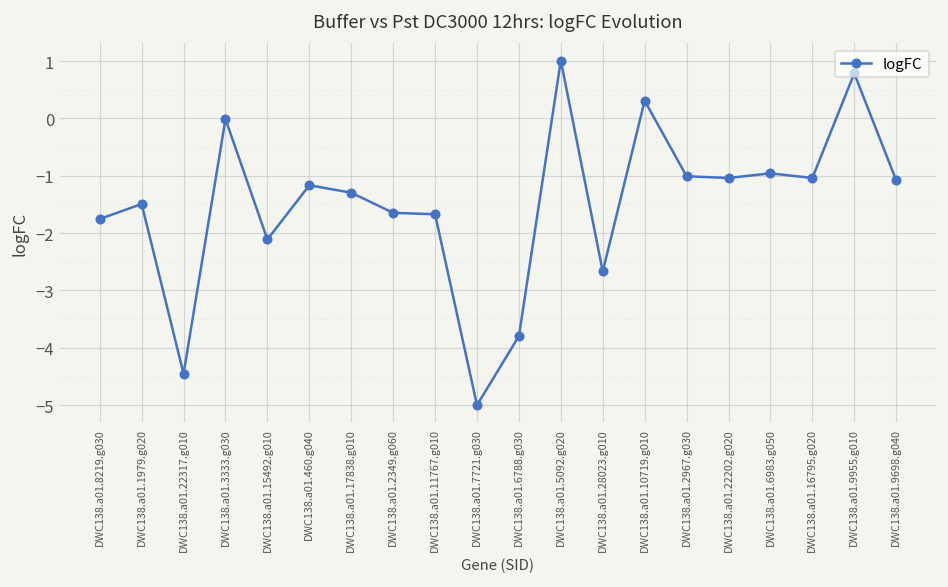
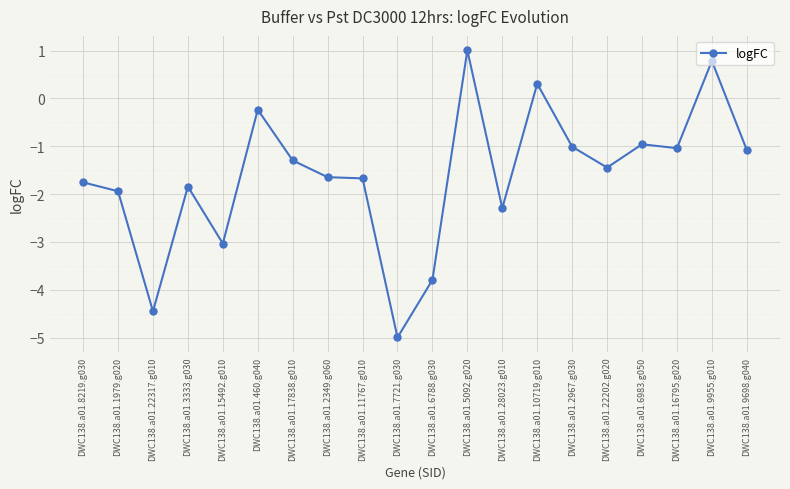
  {
    "DWC138.a01.8219.g030": -1.8,
-   "DWC138.a01.1979.g020": -1.5,
+   "DWC138.a01.1979.g020": -1.9,
    "DWC138.a01.22317.g010": -4.5,
-   "DWC138.a01.3333.g030": 0.0,
-   "DWC138.a01.15492.g010": -2.1,
-   "DWC138.a01.460.g040": -1.2,
+   "DWC138.a01.3333.g030": -1.8,
+   "DWC138.a01.15492.g010": -3.0,
+   "DWC138.a01.460.g040": -0.2,
    "DWC138.a01.17838.g010": -1.3,
    "DWC138.a01.2349.g060": -1.6,
    "DWC138.a01.11767.g010": -1.7,
    "DWC138.a01.7721.g030": -5.0,
    "DWC138.a01.6788.g030": -3.8,
    "DWC138.a01.5092.g020": 1.0,
-   "DWC138.a01.28023.g010": -2.7,
+   "DWC138.a01.28023.g010": -2.3,
    "DWC138.a01.10719.g010": 0.3,
    "DWC138.a01.2967.g030": -1.0,
-   "DWC138.a01.22202.g020": -1.0,
+   "DWC138.a01.22202.g020": -1.4,
    "DWC138.a01.6983.g050": -1.0,
    "DWC138.a01.16795.g020": -1.0,
    "DWC138.a01.9698.g040": -1.1
  }
